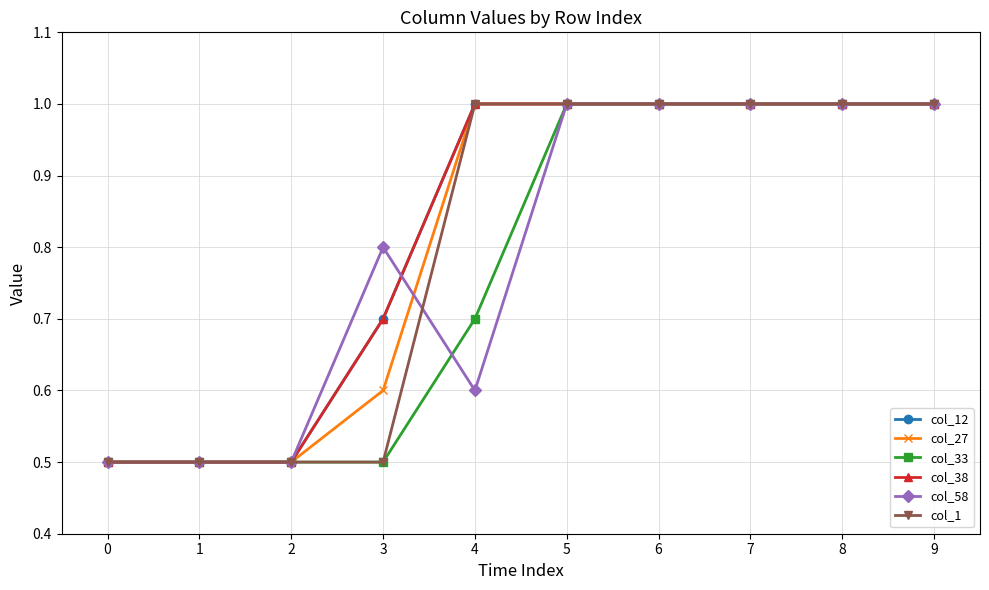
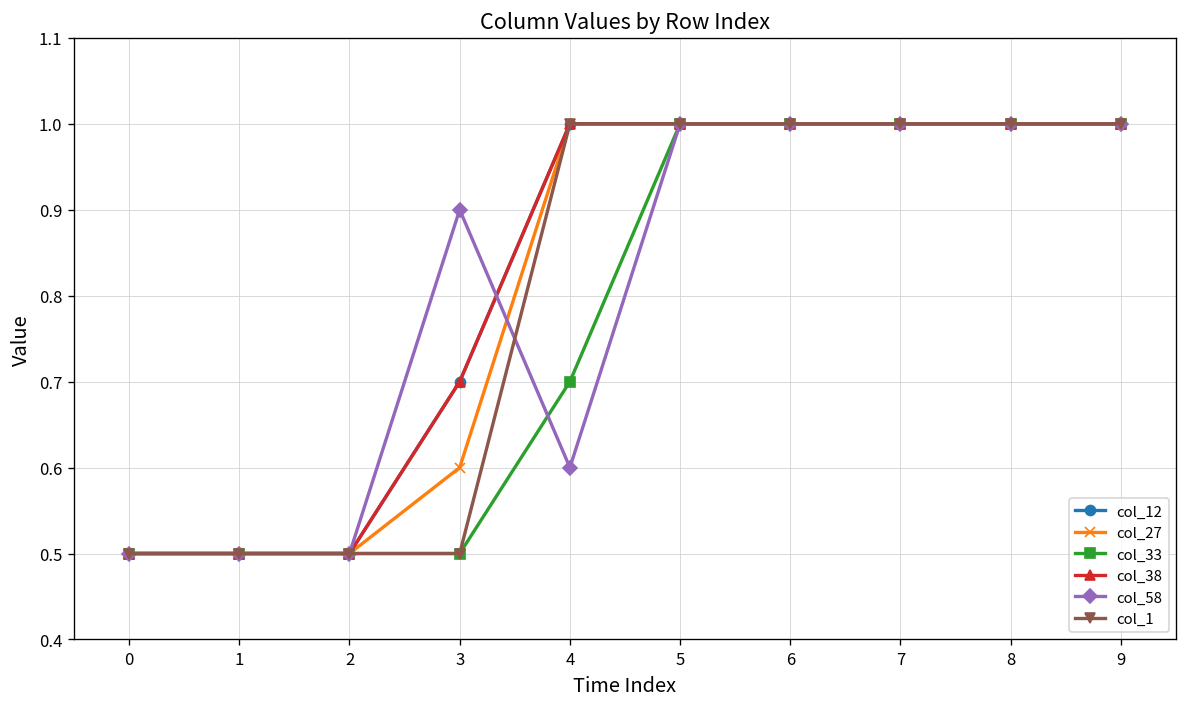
  {
    "col_38": {
      "3": 0.7
    },
    "col_27": {
      "3": 0.6
    },
    "col_33": {
      "4": 0.7
    },
    "col_58": {
-     "3": 0.8,
+     "3": 0.9,
      "4": 0.6
    }
  }
